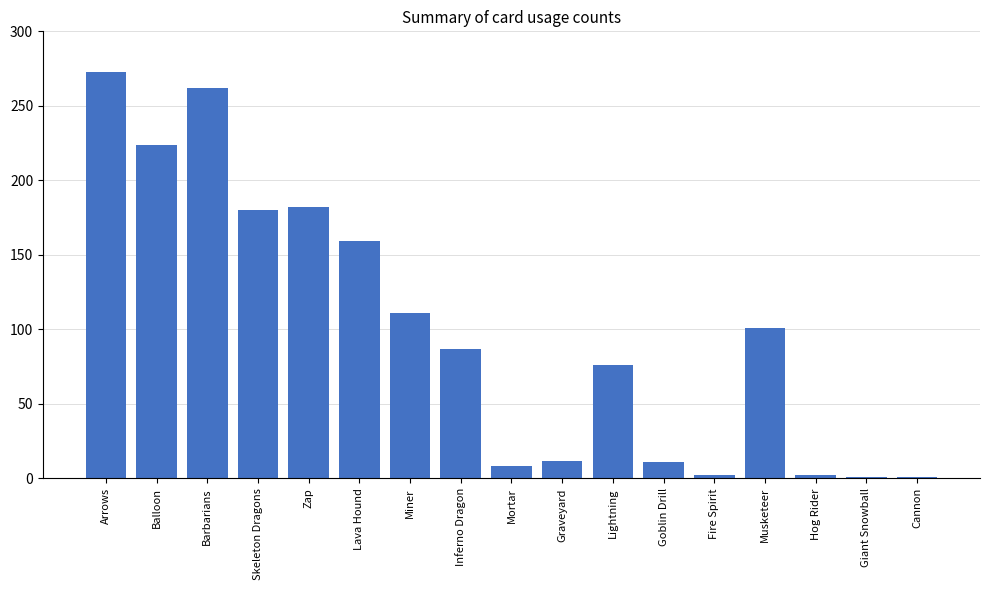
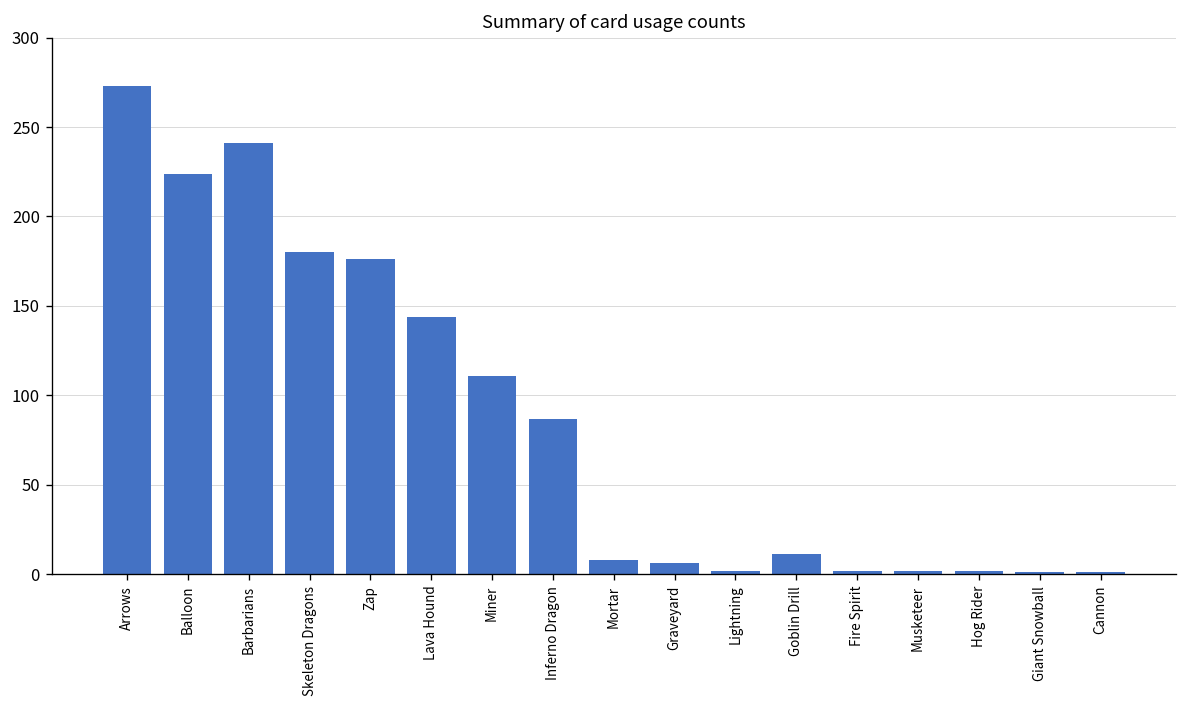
  {
    "Arrows": 273,
    "Balloon": 224,
-   "Barbarians": 262,
+   "Barbarians": 241,
    "Skeleton Dragons": 180,
-   "Zap": 182,
-   "Lava Hound": 159,
+   "Zap": 176,
+   "Lava Hound": 144,
    "Miner": 111,
    "Inferno Dragon": 87,
    "Mortar": 8,
-   "Graveyard": 12,
-   "Lightning": 76,
+   "Graveyard": 6,
+   "Lightning": 2,
    "Goblin Drill": 11,
    "Fire Spirit": 2,
-   "Musketeer": 101,
+   "Musketeer": 2,
    "Hog Rider": 2
  }
